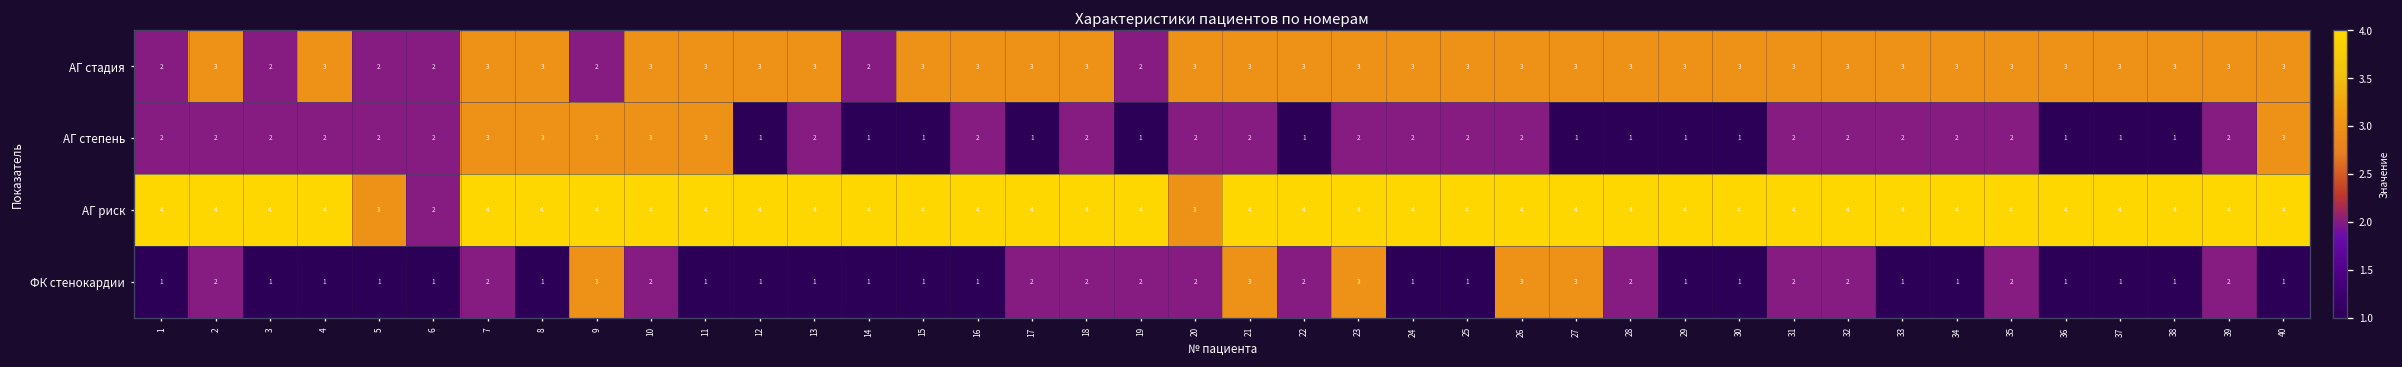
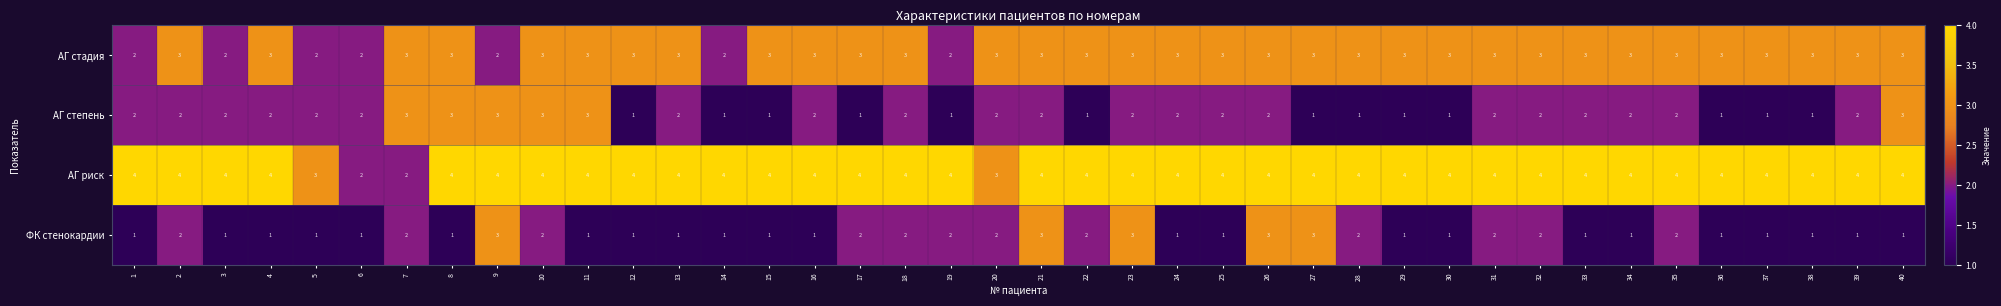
  {
    "АГ стадия": {
      "1": 2,
      "2": 3,
      "3": 2,
      "4": 3,
      "5": 2,
      "6": 2,
      "7": 3,
      "8": 3,
      "9": 2,
      "10": 3,
      "11": 3,
      "12": 3,
      "13": 3,
      "14": 2,
      "15": 3,
      "16": 3,
      "17": 3,
      "18": 3,
      "19": 2,
      "20": 3,
      "21": 3,
      "22": 3,
      "23": 3,
      "24": 3,
      "25": 3,
      "26": 3,
      "27": 3,
      "28": 3,
      "29": 3,
      "30": 3,
      "31": 3,
      "32": 3,
      "33": 3,
      "34": 3,
      "35": 3,
      "36": 3,
      "37": 3,
      "38": 3,
      "39": 3,
      "40": 3
    },
    "АГ степень": {
      "1": 2,
      "2": 2,
      "3": 2,
      "4": 2,
      "5": 2,
      "6": 2,
      "7": 3,
      "8": 3,
      "9": 3,
      "10": 3,
      "11": 3,
      "12": 1,
      "13": 2,
      "14": 1,
      "15": 1,
      "16": 2,
      "17": 1,
      "18": 2,
      "19": 1,
      "20": 2,
      "21": 2,
      "22": 1,
      "23": 2,
      "24": 2,
      "25": 2,
      "26": 2,
      "27": 1,
      "28": 1,
      "29": 1,
      "30": 1,
      "31": 2,
      "32": 2,
      "33": 2,
      "34": 2,
      "35": 2,
      "36": 1,
      "37": 1,
      "38": 1,
      "39": 2,
      "40": 3
    },
    "АГ риск": {
      "1": 4,
      "2": 4,
      "3": 4,
      "4": 4,
      "5": 3,
      "6": 2,
-     "7": 4,
+     "7": 2,
      "8": 4,
      "9": 4,
      "10": 4,
      "11": 4,
      "12": 4,
      "13": 4,
      "14": 4,
      "15": 4,
      "16": 4,
      "17": 4,
      "18": 4,
      "19": 4,
      "20": 3,
      "21": 4,
      "22": 4,
      "23": 4,
      "24": 4,
      "25": 4,
      "26": 4,
      "27": 4,
      "28": 4,
      "29": 4,
      "30": 4,
      "31": 4,
      "32": 4,
      "33": 4,
      "34": 4,
      "35": 4,
      "36": 4,
      "37": 4,
      "38": 4,
      "39": 4,
      "40": 4
    },
    "ФК стенокардии": {
      "1": 1,
      "2": 2,
      "3": 1,
      "4": 1,
      "5": 1,
      "6": 1,
      "7": 2,
      "8": 1,
      "9": 3,
      "10": 2,
      "11": 1,
      "12": 1,
      "13": 1,
      "14": 1,
      "15": 1,
      "16": 1,
      "17": 2,
      "18": 2,
      "19": 2,
      "20": 2,
      "21": 3,
      "22": 2,
      "23": 3,
      "24": 1,
      "25": 1,
      "26": 3,
      "27": 3,
      "28": 2,
      "29": 1,
      "30": 1,
      "31": 2,
      "32": 2,
      "33": 1,
      "34": 1,
      "35": 2,
      "36": 1,
      "37": 1,
      "38": 1,
-     "39": 2,
+     "39": 1,
      "40": 1
    }
  }
